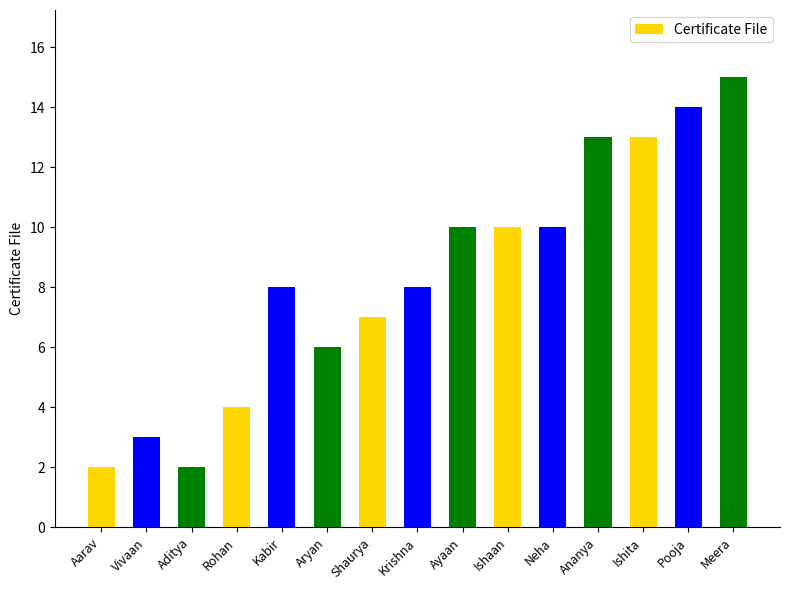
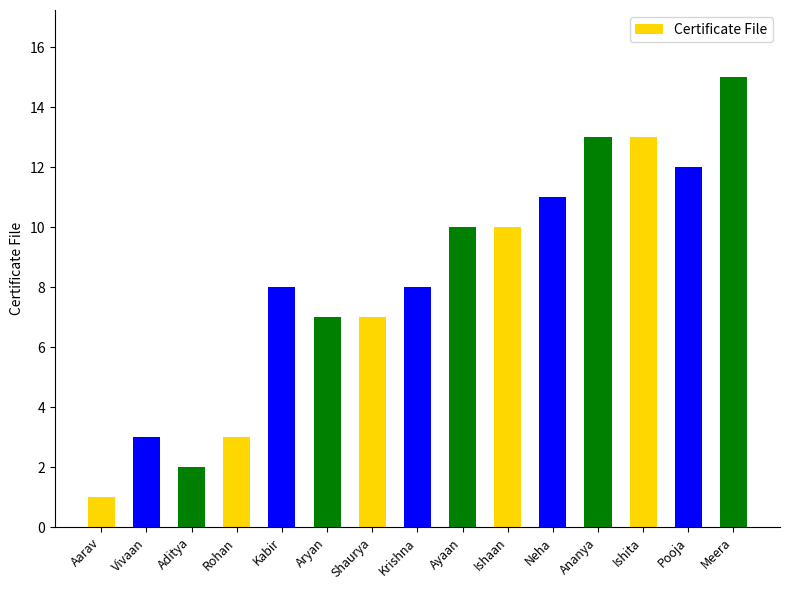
  {
-   "Aarav": 2,
+   "Aarav": 1,
    "Vivaan": 3,
    "Aditya": 2,
-   "Rohan": 4,
+   "Rohan": 3,
    "Kabir": 8,
-   "Aryan": 6,
+   "Aryan": 7,
    "Shaurya": 7,
    "Krishna": 8,
    "Ayaan": 10,
    "Ishaan": 10,
-   "Neha": 10,
+   "Neha": 11,
    "Ananya": 13,
    "Ishita": 13,
-   "Pooja": 14,
+   "Pooja": 12,
    "Meera": 15
  }
